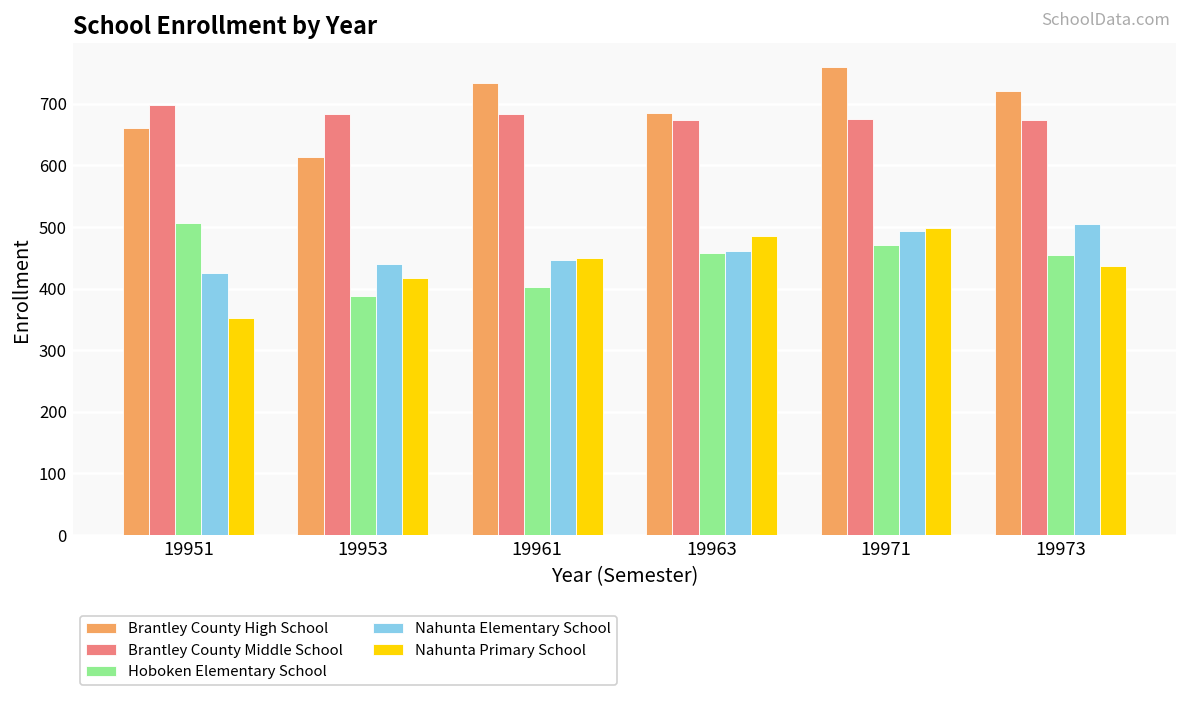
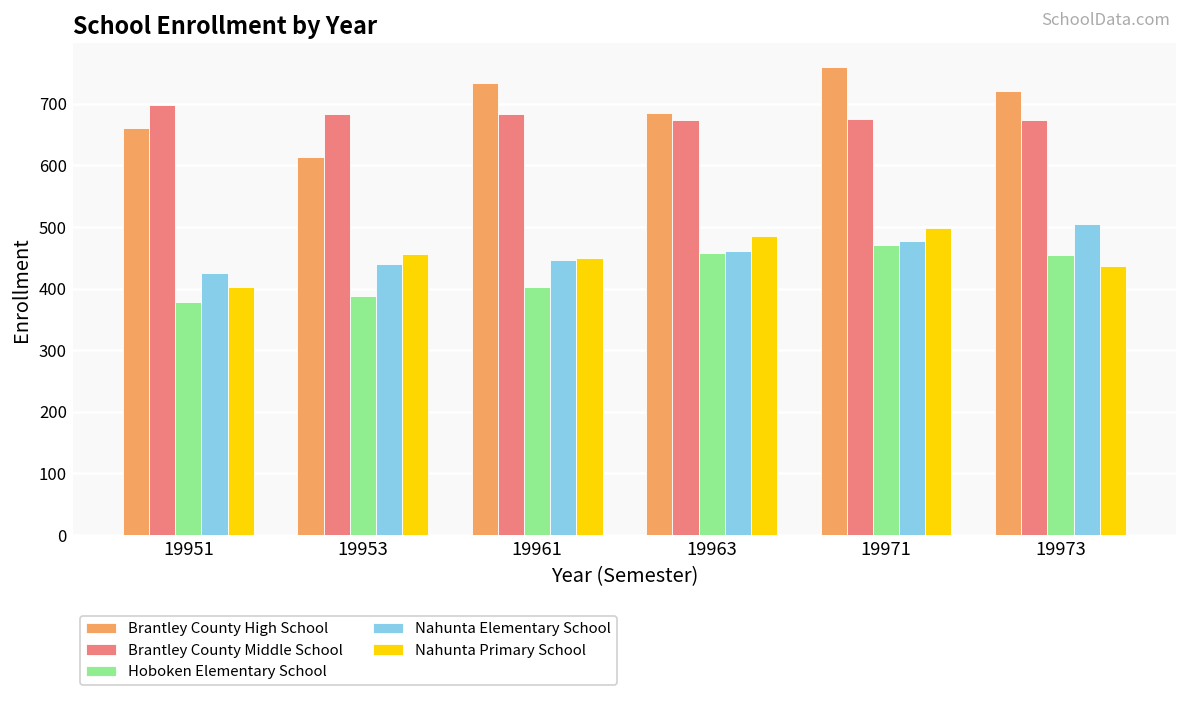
  {
    "Hoboken Elementary School": {
-     "19951": 510,
+     "19951": 380,
      "19953": 390,
      "19961": 400,
      "19963": 460,
      "19971": 470,
      "19973": 460
    },
    "Nahunta Elementary School": {
      "19951": 430,
      "19953": 440,
      "19961": 450,
      "19963": 460,
-     "19971": 490,
+     "19971": 480,
      "19973": 510
    },
    "Nahunta Primary School": {
-     "19951": 350,
-     "19953": 420,
+     "19951": 400,
+     "19953": 460,
      "19961": 450,
      "19963": 490,
      "19971": 500,
      "19973": 440
    }
  }
